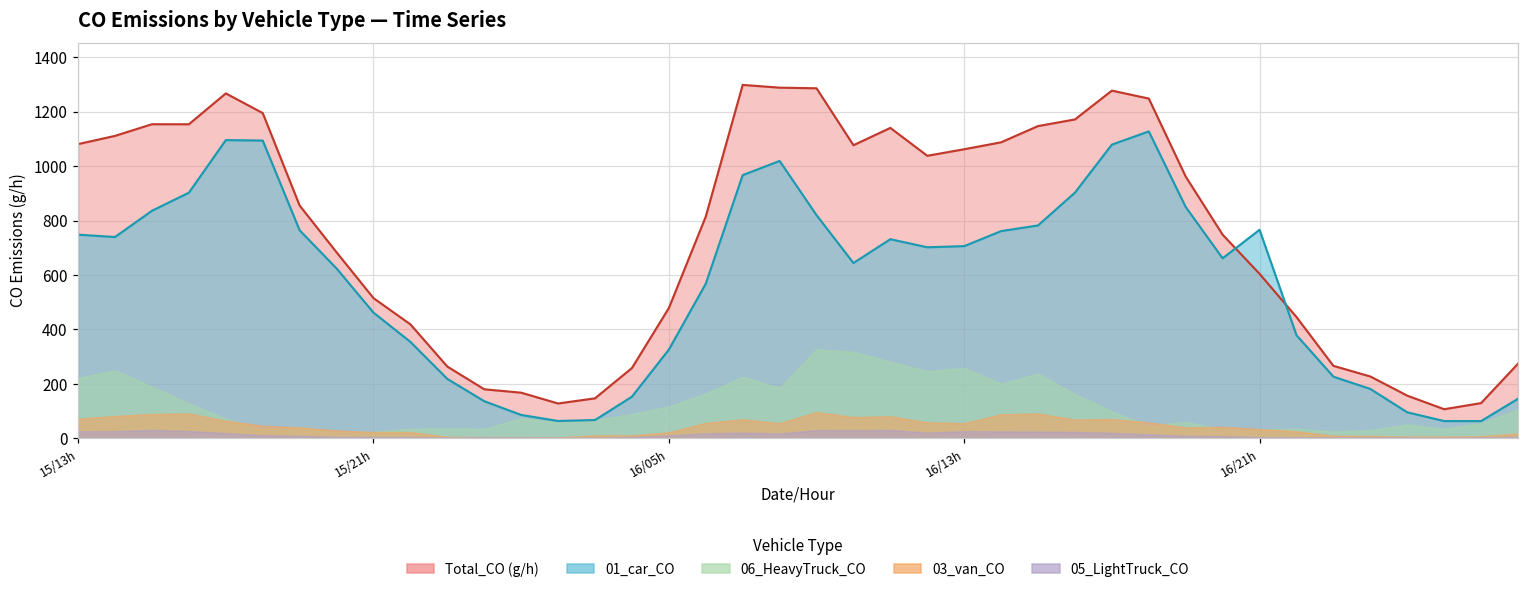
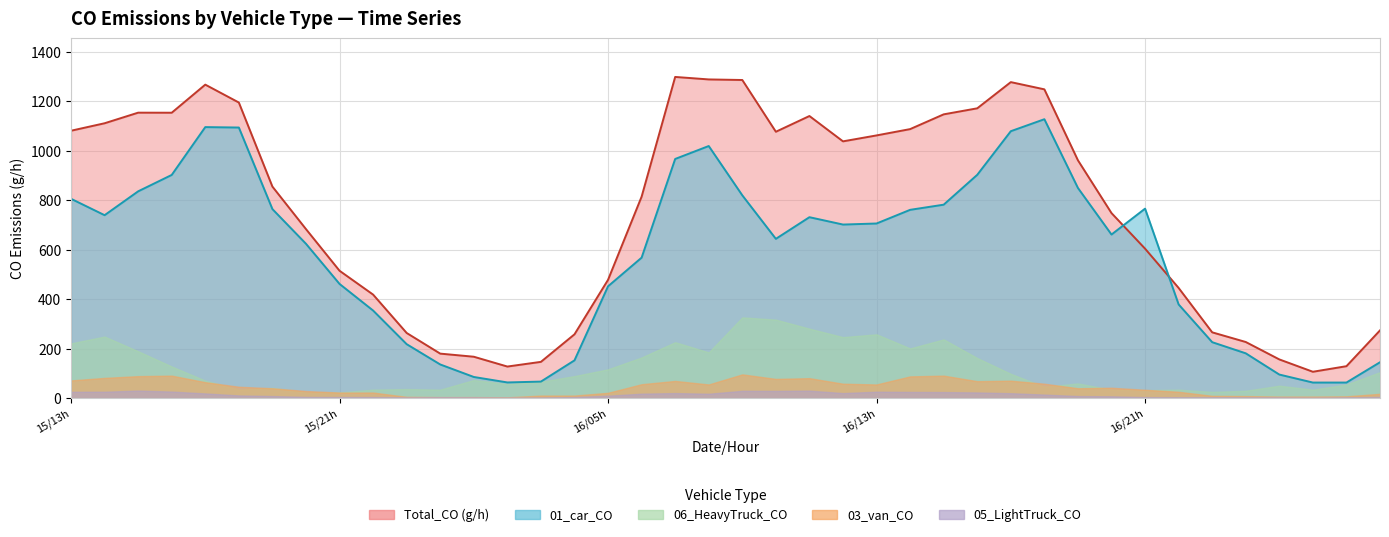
  {
    "01_car_CO": {
-     "15/13h": 750,
+     "15/13h": 810,
      "15/21h": 460,
-     "16/05h": 330,
+     "16/05h": 450,
      "16/13h": 710,
      "16/21h": 770
    }
  }
